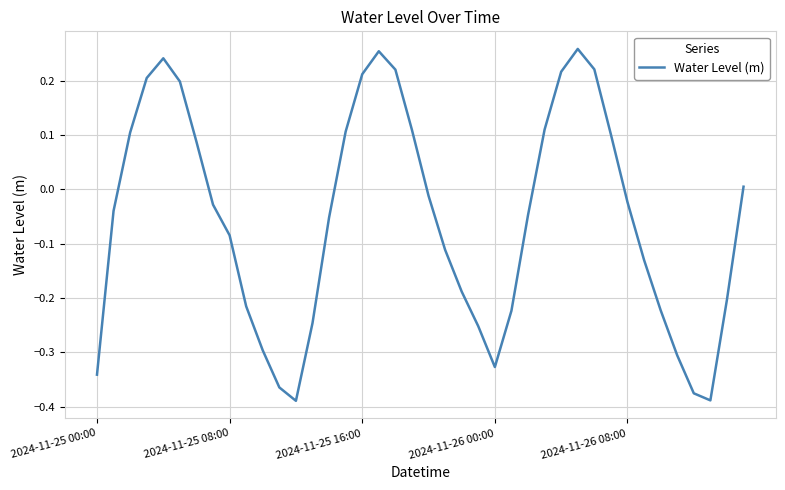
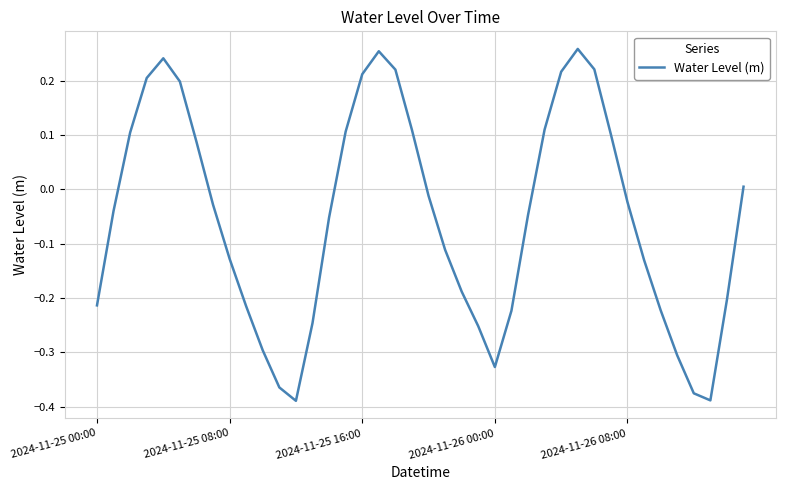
  {
-   "2024-11-25 00:00": -0.34,
-   "2024-11-25 08:00": -0.08,
+   "2024-11-25 00:00": -0.21,
+   "2024-11-25 08:00": -0.13,
    "2024-11-25 16:00": 0.21,
    "2024-11-26 00:00": -0.33,
    "2024-11-26 08:00": -0.02
  }
